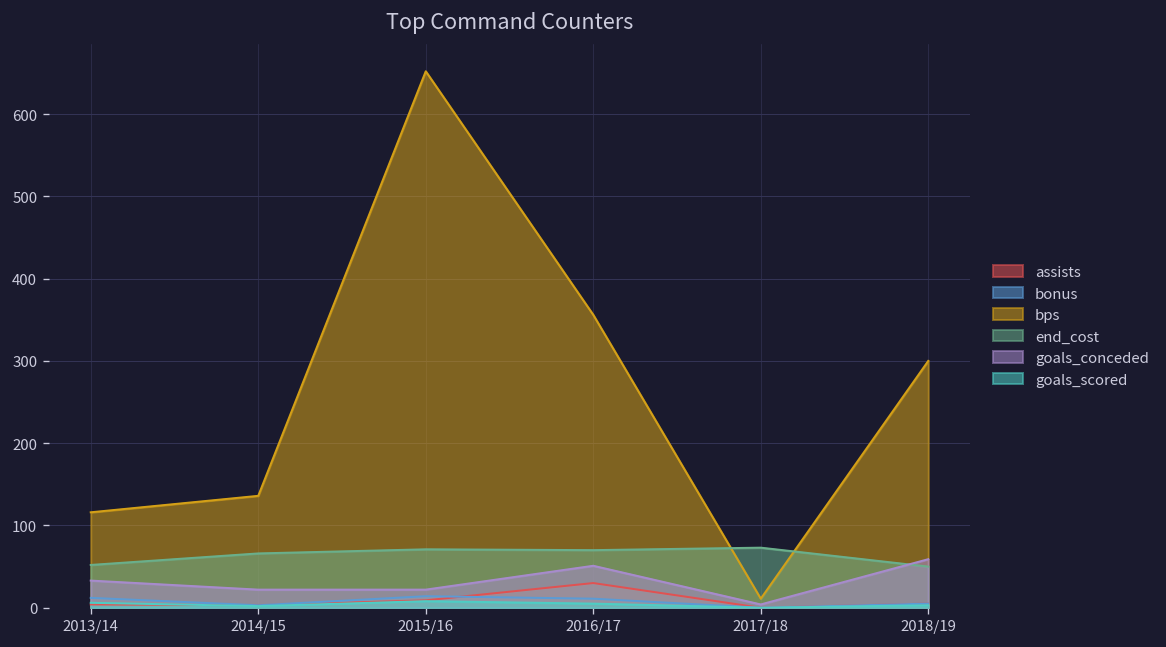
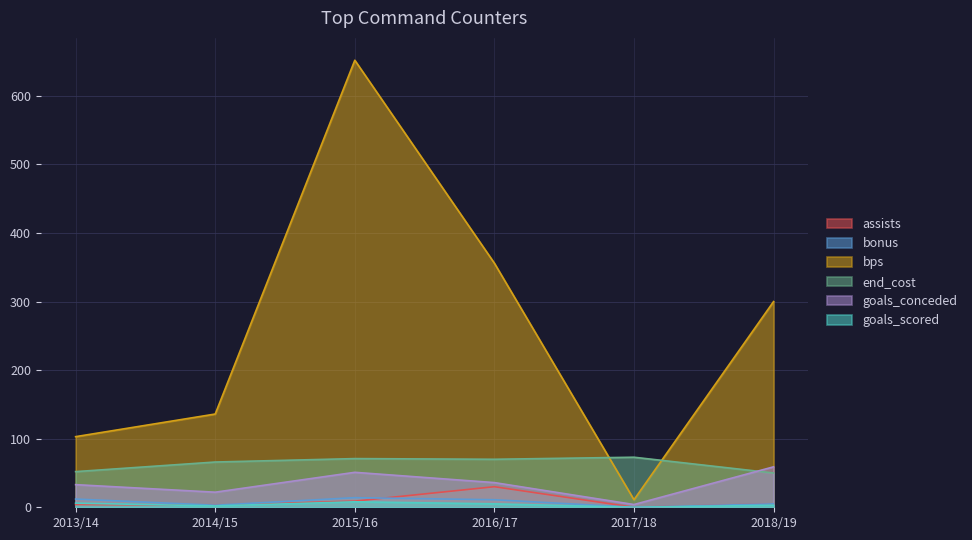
  {
    "assists": {
      "2016/17": 30
    },
    "bps": {
-     "2013/14": 120,
+     "2013/14": 100,
      "2014/15": 140,
      "2015/16": 650,
      "2016/17": 360,
      "2017/18": 10,
      "2018/19": 300
    },
    "goals_conceded": {
      "2013/14": 30,
      "2014/15": 20,
-     "2015/16": 20,
-     "2016/17": 50,
+     "2015/16": 50,
+     "2016/17": 40,
      "2017/18": 0,
      "2018/19": 60
    }
  }
